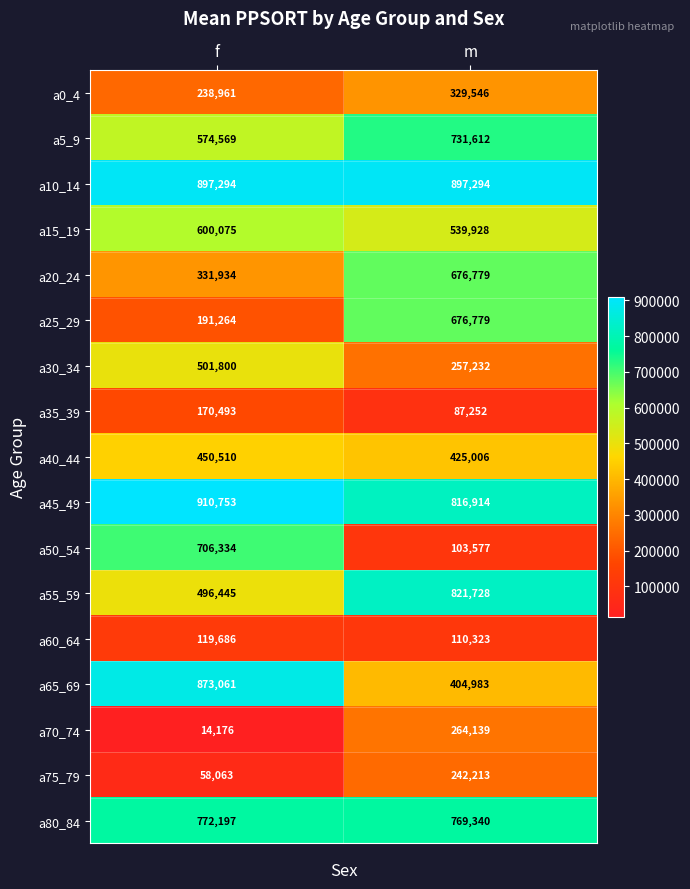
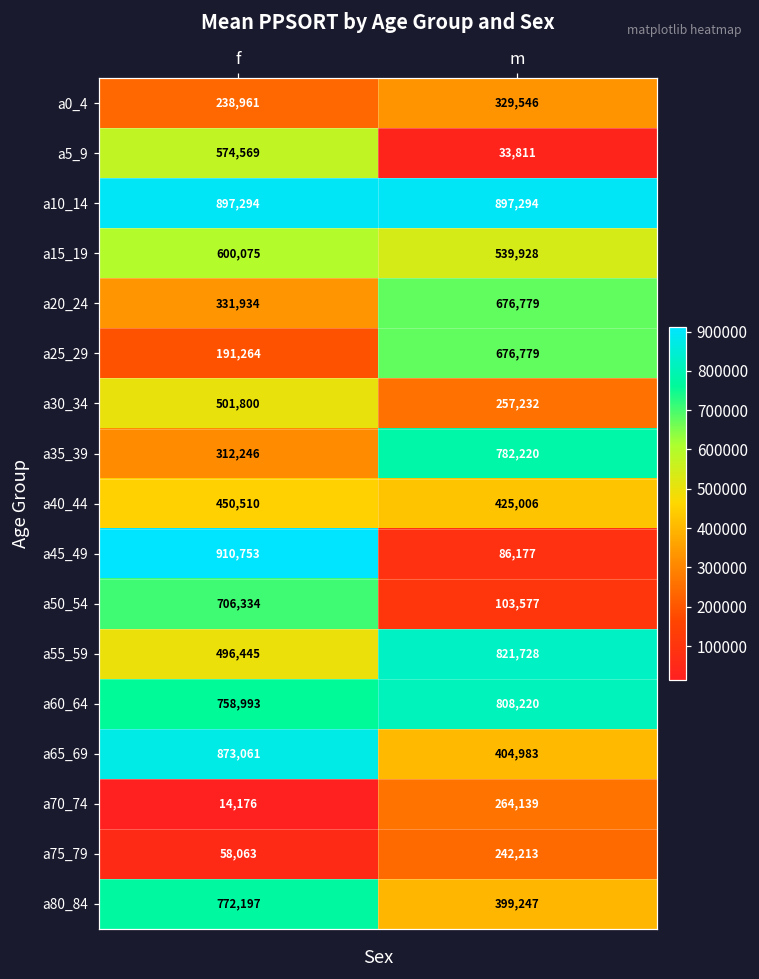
  {
    "a0_4": {
      "f": "238,961",
      "m": "329,546"
    },
    "a5_9": {
      "f": "574,569",
-     "m": "731,612"
+     "m": "33,811"
    },
    "a10_14": {
      "f": "897,294",
      "m": "897,294"
    },
    "a15_19": {
      "f": "600,075",
      "m": "539,928"
    },
    "a20_24": {
      "f": "331,934",
      "m": "676,779"
    },
    "a25_29": {
      "f": "191,264",
      "m": "676,779"
    },
    "a30_34": {
      "f": "501,800",
      "m": "257,232"
    },
    "a35_39": {
-     "f": "170,493",
-     "m": "87,252"
+     "f": "312,246",
+     "m": "782,220"
    },
    "a40_44": {
      "f": "450,510",
      "m": "425,006"
    },
    "a45_49": {
      "f": "910,753",
-     "m": "816,914"
+     "m": "86,177"
    },
    "a50_54": {
      "f": "706,334",
      "m": "103,577"
    },
    "a55_59": {
      "f": "496,445",
      "m": "821,728"
    },
    "a60_64": {
-     "f": "119,686",
-     "m": "110,323"
+     "f": "758,993",
+     "m": "808,220"
    },
    "a65_69": {
      "f": "873,061",
      "m": "404,983"
    },
    "a70_74": {
      "f": "14,176",
      "m": "264,139"
    },
    "a75_79": {
      "f": "58,063",
      "m": "242,213"
    },
    "a80_84": {
      "f": "772,197",
-     "m": "769,340"
+     "m": "399,247"
    }
  }
